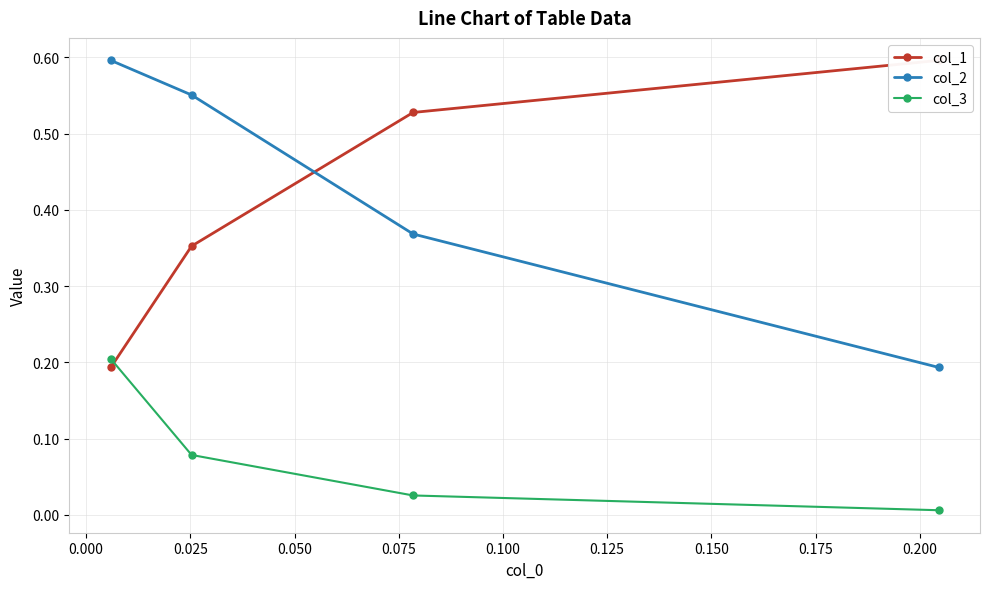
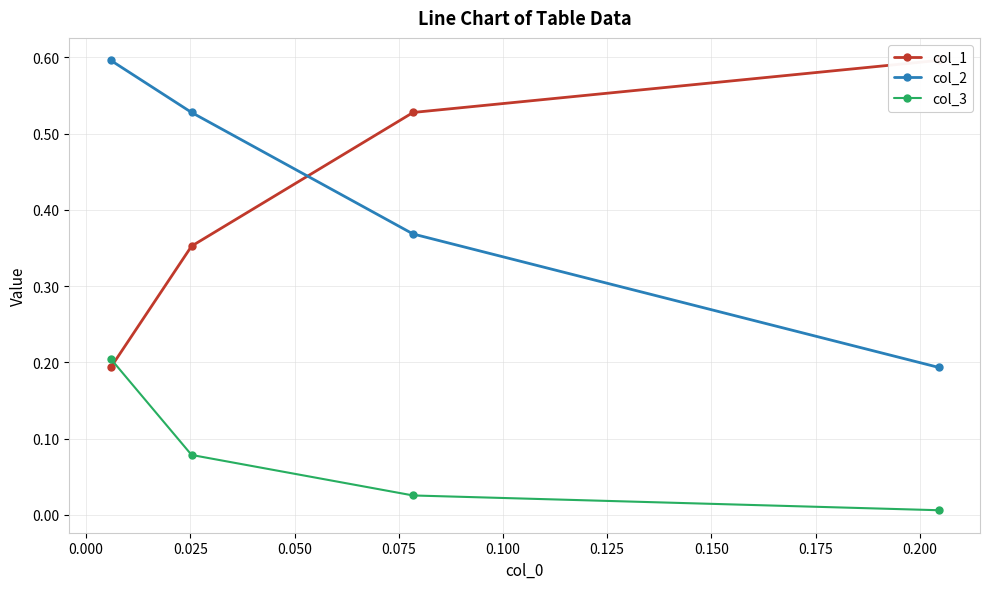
  {
    "col_1": {
      "0.025": 0.35
    },
    "col_2": {
-     "0.025": 0.55
+     "0.025": 0.53
    },
    "col_3": {
      "0.025": 0.08
    }
  }
